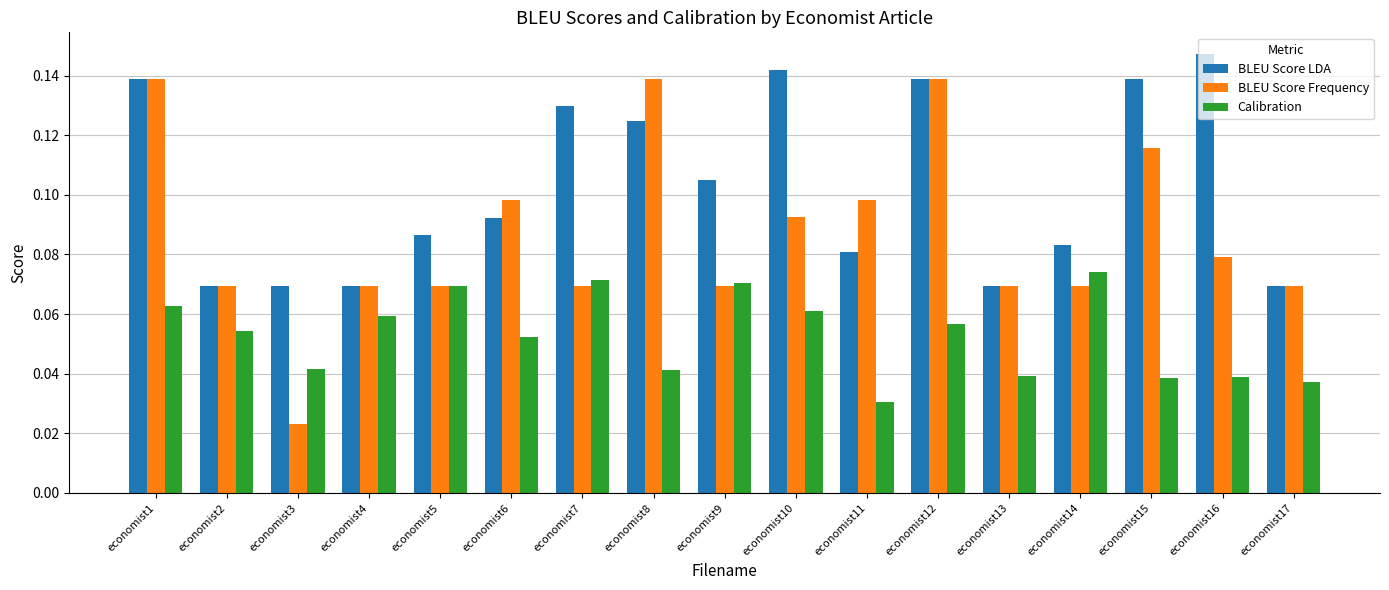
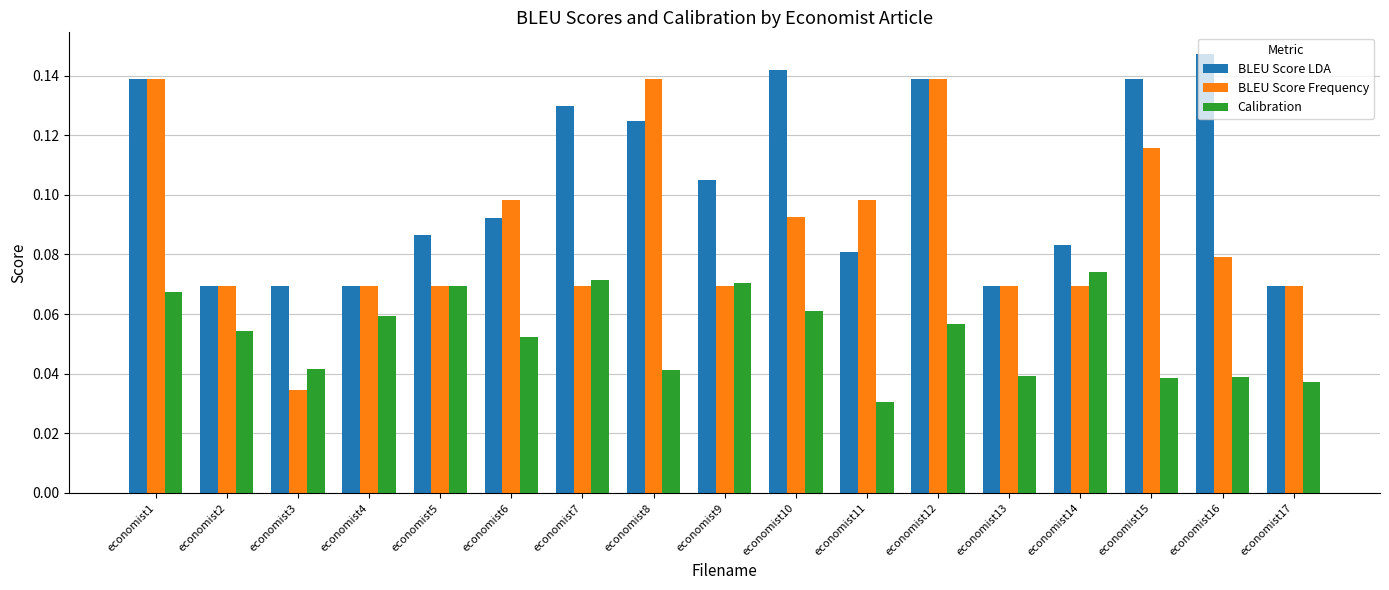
  {
    "BLEU Score LDA": {
      "economist1": 0.139,
      "economist2": 0.069,
      "economist3": 0.069,
      "economist4": 0.069,
      "economist5": 0.086,
      "economist6": 0.092,
      "economist7": 0.130,
      "economist8": 0.125,
      "economist9": 0.105,
      "economist10": 0.142,
      "economist11": 0.081,
      "economist12": 0.139,
      "economist13": 0.069,
      "economist14": 0.083,
      "economist15": 0.139,
      "economist17": 0.069
    },
    "BLEU Score Frequency": {
      "economist1": 0.139,
      "economist2": 0.069,
-     "economist3": 0.023,
+     "economist3": 0.035,
      "economist4": 0.069,
      "economist5": 0.069,
      "economist6": 0.098,
      "economist7": 0.069,
      "economist8": 0.139,
      "economist9": 0.069,
      "economist10": 0.093,
      "economist11": 0.098,
      "economist12": 0.139,
      "economist13": 0.069,
      "economist14": 0.069,
      "economist15": 0.116,
      "economist16": 0.079,
      "economist17": 0.069
    },
    "Calibration": {
-     "economist1": 0.063,
+     "economist1": 0.067,
      "economist2": 0.054,
      "economist3": 0.042,
      "economist4": 0.059,
      "economist5": 0.069,
      "economist6": 0.052,
      "economist7": 0.071,
      "economist8": 0.041,
      "economist9": 0.071,
      "economist10": 0.061,
      "economist11": 0.030,
      "economist12": 0.057,
      "economist13": 0.039,
      "economist14": 0.074,
      "economist15": 0.039,
      "economist16": 0.039,
      "economist17": 0.037
    }
  }
